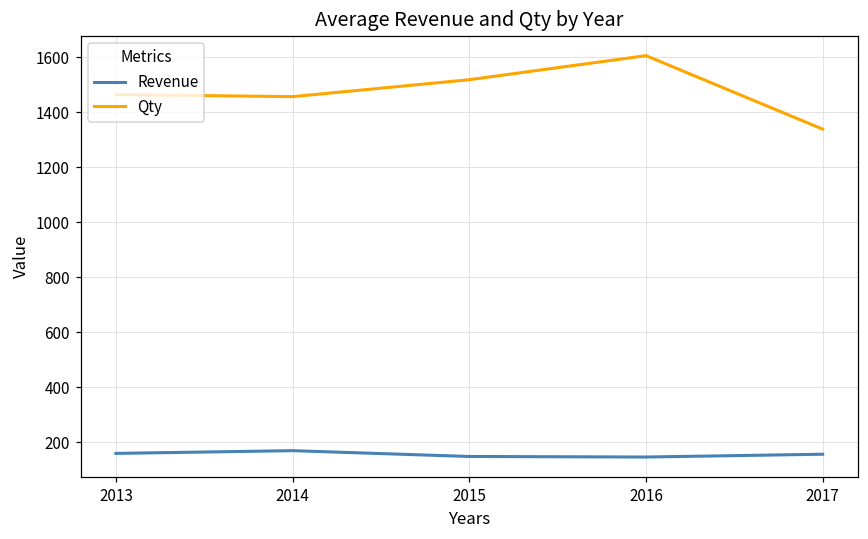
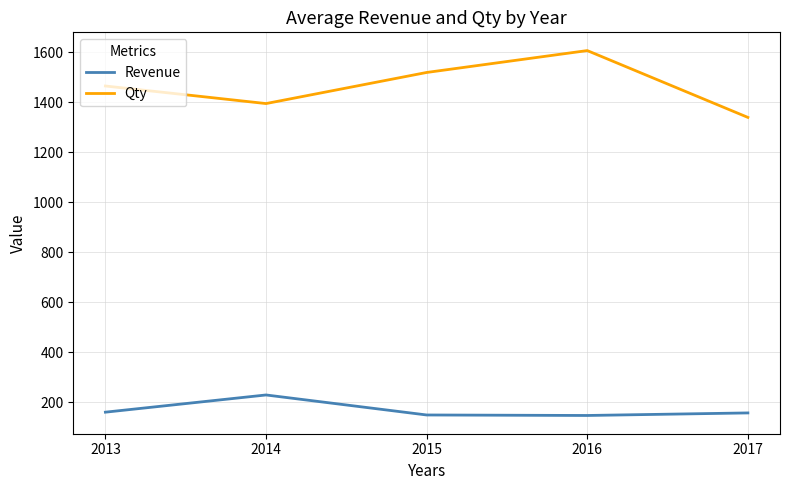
  {
    "Revenue": {
      "2013": 160,
-     "2014": 170,
+     "2014": 230,
      "2015": 150,
      "2016": 150,
      "2017": 160
    },
    "Qty": {
-     "2014": 1460,
+     "2014": 1390,
      "2015": 1520,
      "2016": 1610,
      "2017": 1340
    }
  }
